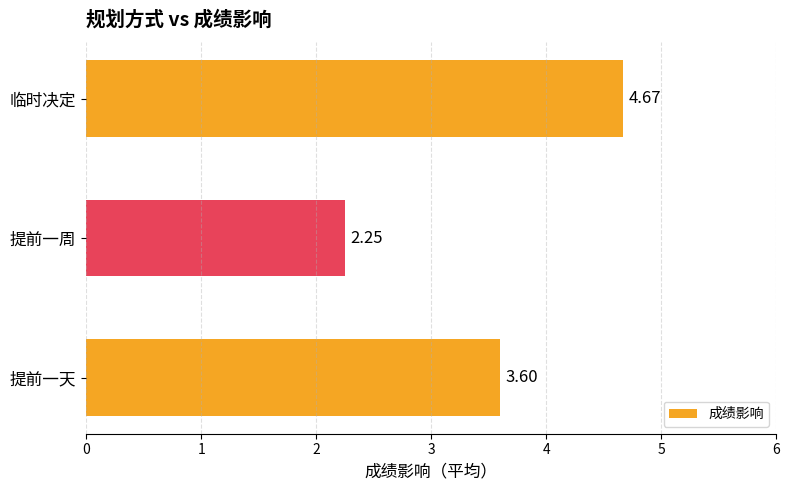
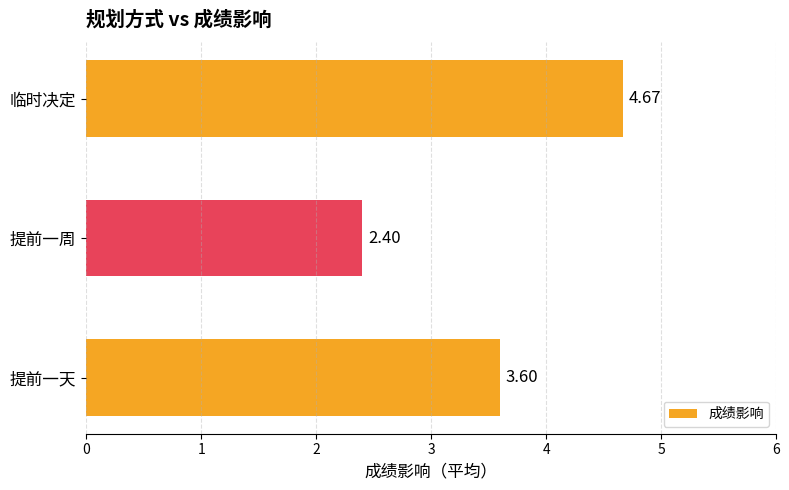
  {
    "临时决定": 4.67,
-   "提前一周": 2.25,
+   "提前一周": 2.40,
    "提前一天": 3.60
  }
